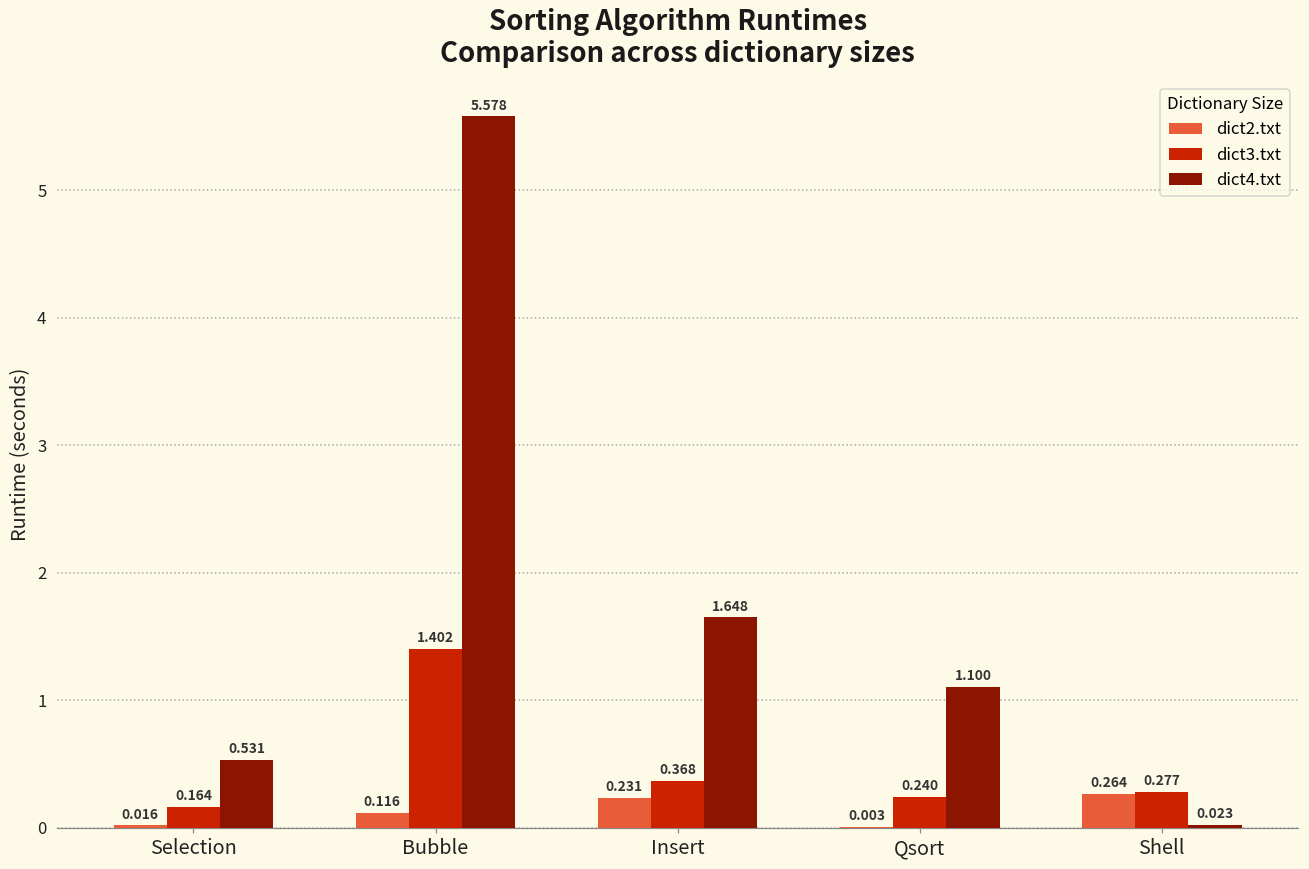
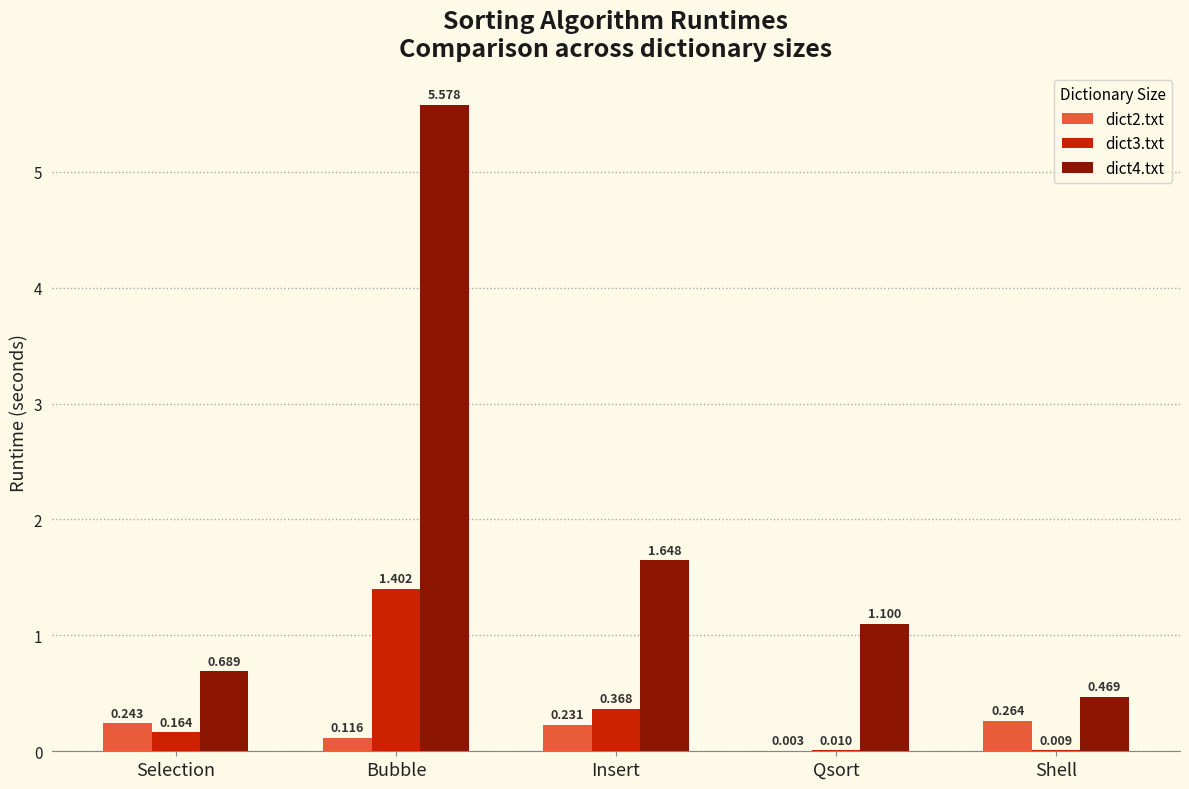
  {
    "dict2.txt": {
-     "Selection": 0.016,
+     "Selection": 0.243,
      "Bubble": 0.116,
      "Insert": 0.231,
      "Qsort": 0.003,
      "Shell": 0.264
    },
    "dict3.txt": {
      "Selection": 0.164,
      "Bubble": 1.402,
      "Insert": 0.368,
-     "Qsort": 0.240,
-     "Shell": 0.277
+     "Qsort": 0.010,
+     "Shell": 0.009
    },
    "dict4.txt": {
-     "Selection": 0.531,
+     "Selection": 0.689,
      "Bubble": 5.578,
      "Insert": 1.648,
      "Qsort": 1.100,
-     "Shell": 0.023
+     "Shell": 0.469
    }
  }
